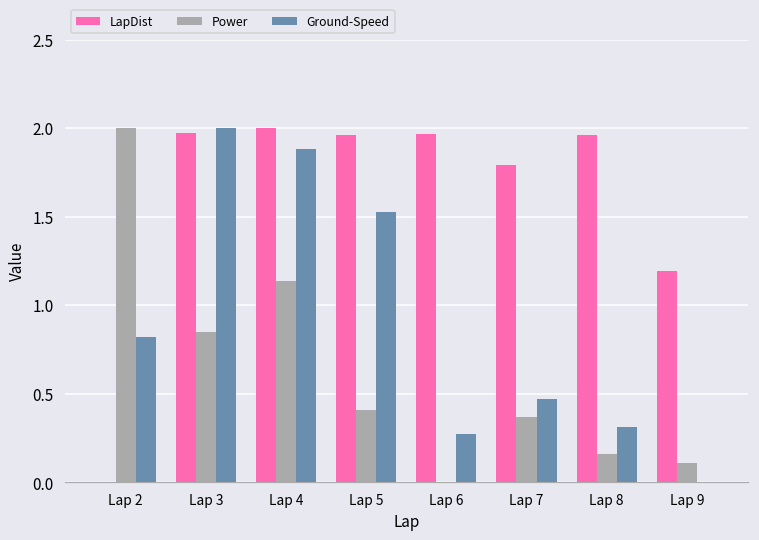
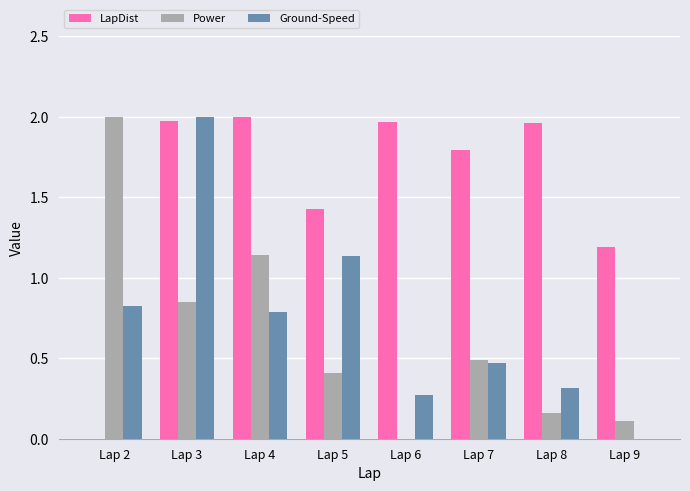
  {
    "LapDist": {
      "Lap 2": 0.00,
      "Lap 3": 1.97,
      "Lap 4": 2.00,
-     "Lap 5": 1.96,
+     "Lap 5": 1.43,
      "Lap 6": 1.97,
      "Lap 7": 1.79,
      "Lap 8": 1.96,
      "Lap 9": 1.19
    },
    "Power": {
      "Lap 2": 2.00,
      "Lap 3": 0.85,
      "Lap 4": 1.14,
      "Lap 5": 0.41,
      "Lap 6": 0.00,
-     "Lap 7": 0.37,
+     "Lap 7": 0.49,
      "Lap 8": 0.16,
      "Lap 9": 0.11
    },
    "Ground-Speed": {
      "Lap 2": 0.82,
      "Lap 3": 2.00,
-     "Lap 4": 1.88,
-     "Lap 5": 1.53,
+     "Lap 4": 0.78,
+     "Lap 5": 1.14,
      "Lap 6": 0.27,
      "Lap 7": 0.47,
      "Lap 8": 0.31,
      "Lap 9": 0.00
    }
  }
